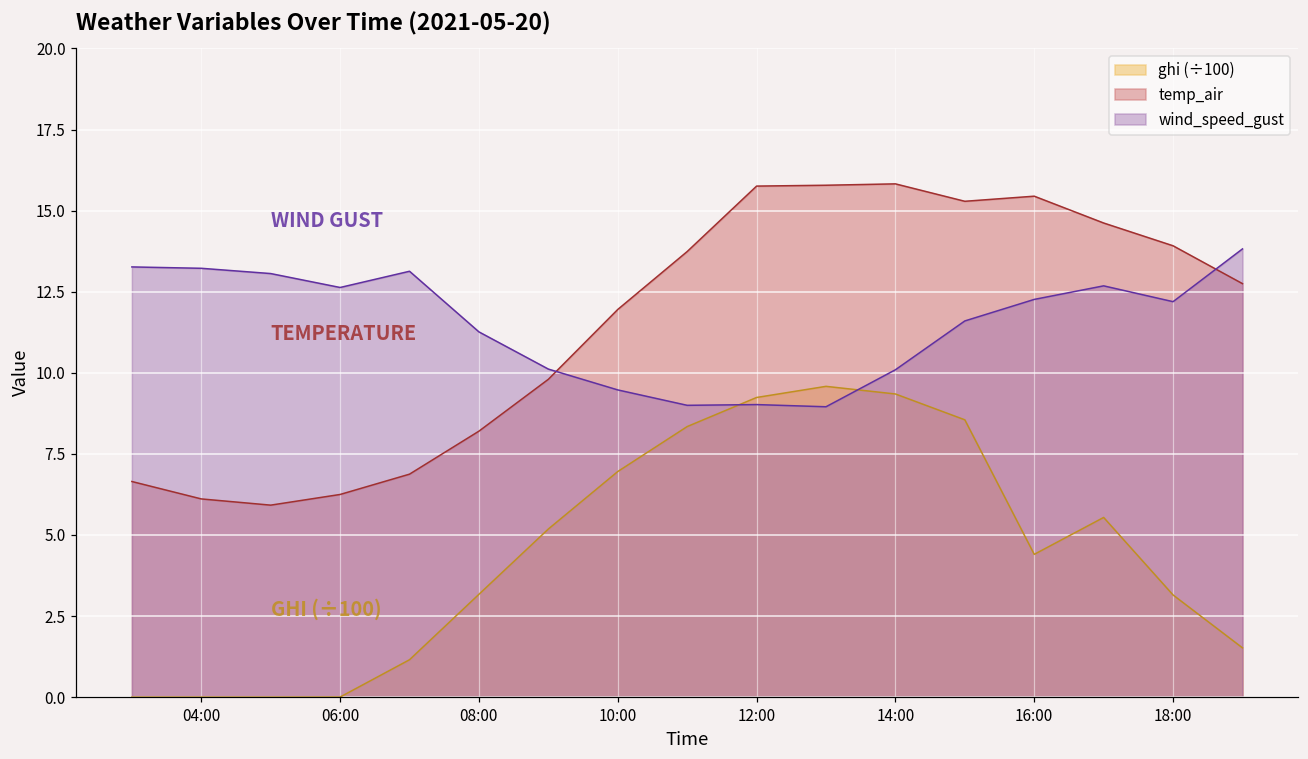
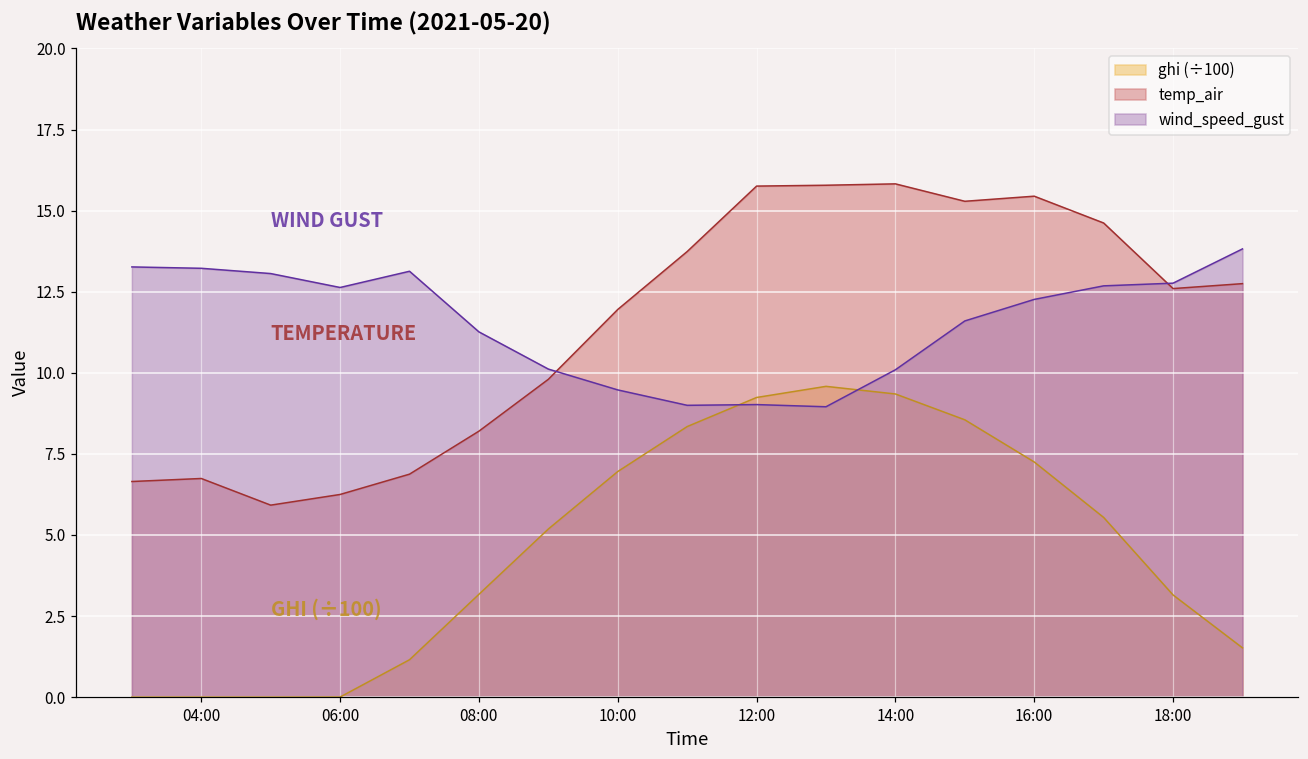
  {
    "ghi (÷100)": {
      "04:00": 0.0,
      "06:00": 0.0,
      "08:00": 3.2,
      "10:00": 7.0,
      "12:00": 9.2,
      "14:00": 9.3,
-     "16:00": 4.4,
+     "16:00": 7.2,
      "18:00": 3.1
    },
    "temp_air": {
-     "04:00": 6.1,
+     "04:00": 6.7,
      "06:00": 6.2,
      "08:00": 8.2,
      "10:00": 12.0,
      "12:00": 15.8,
      "14:00": 15.8,
      "16:00": 15.4,
-     "18:00": 13.9
+     "18:00": 12.6
    },
    "wind_speed_gust": {
      "04:00": 13.2,
      "06:00": 12.6,
      "08:00": 11.3,
      "10:00": 9.5,
      "12:00": 9.0,
      "14:00": 10.1,
      "16:00": 12.3,
-     "18:00": 12.2
+     "18:00": 12.8
    }
  }
